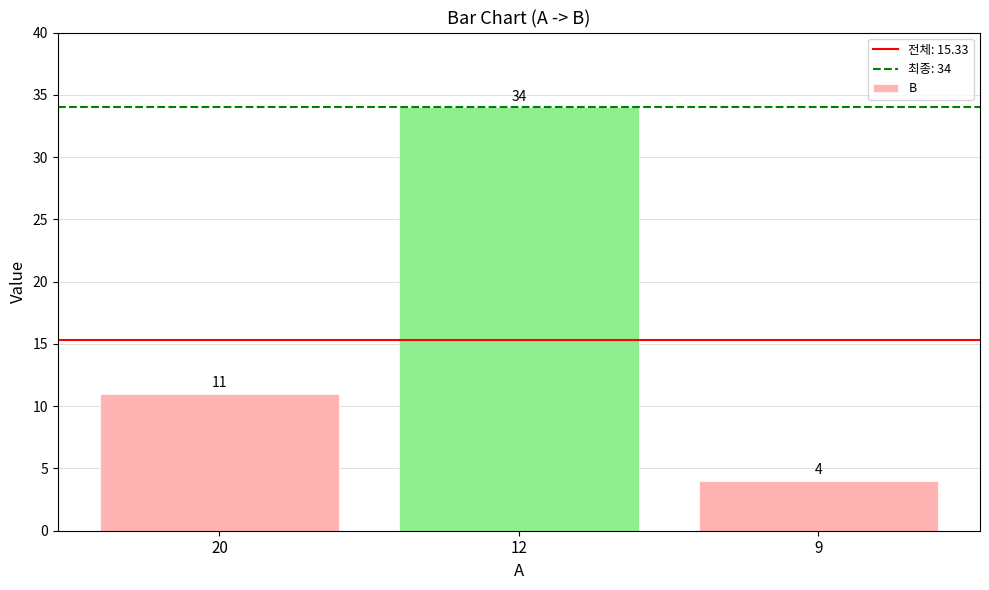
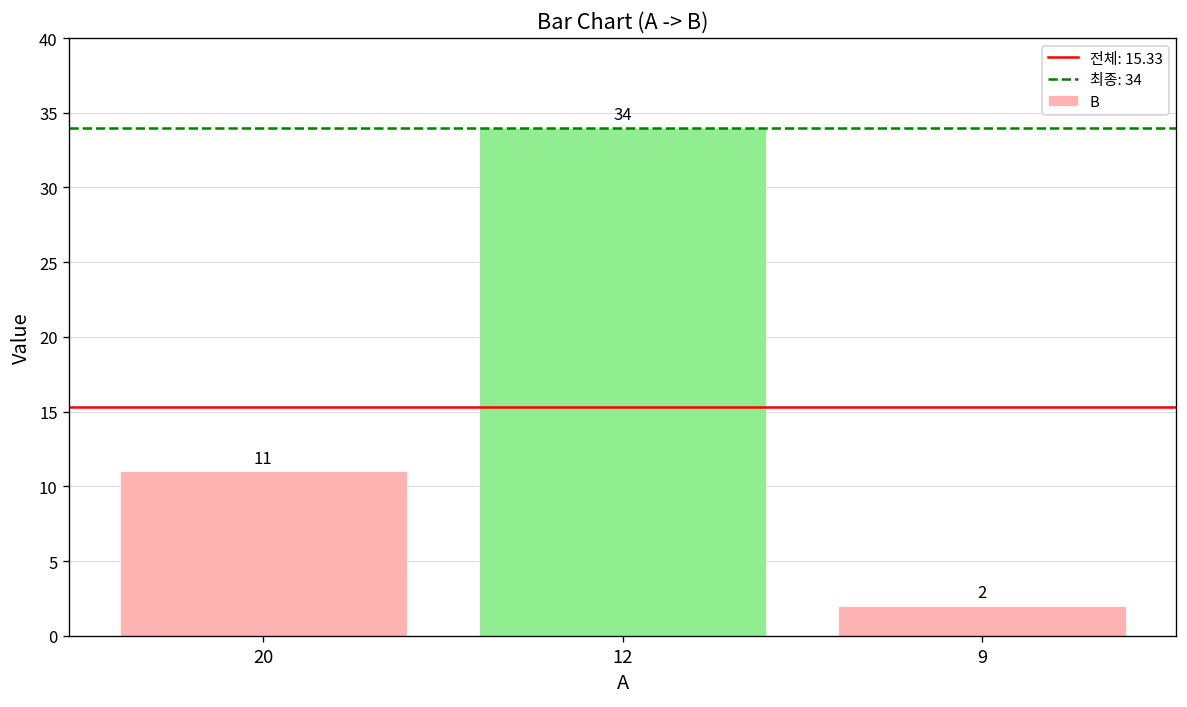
  {
    "20": 11,
    "12": 34,
-   "9": 4
+   "9": 2
  }
